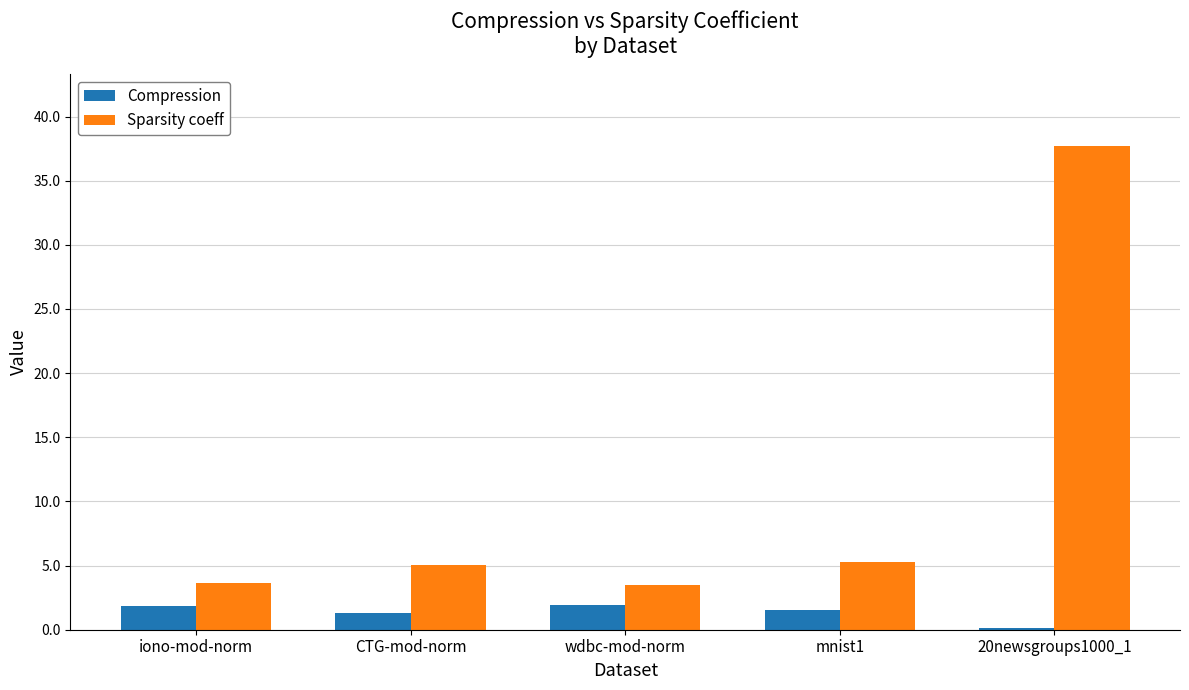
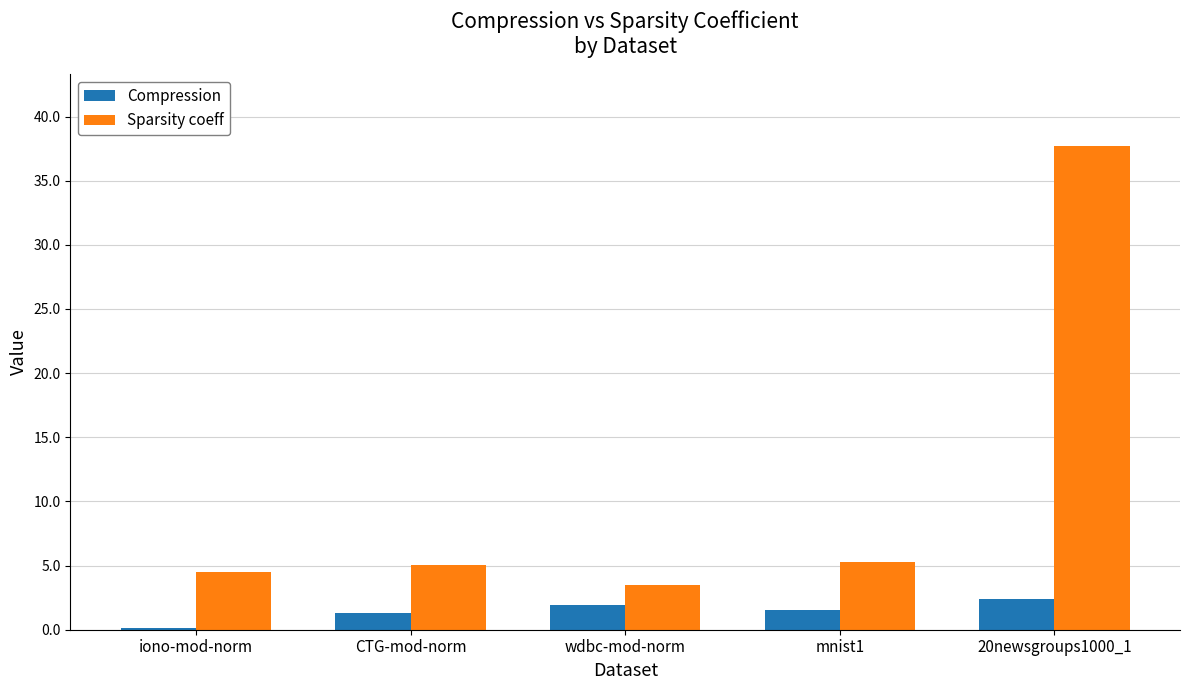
  {
    "Compression": {
-     "iono-mod-norm": 1.8,
+     "iono-mod-norm": 0.2,
      "CTG-mod-norm": 1.3,
      "wdbc-mod-norm": 2.0,
      "mnist1": 1.6,
-     "20newsgroups1000_1": 0.1
+     "20newsgroups1000_1": 2.4
    },
    "Sparsity coeff": {
-     "iono-mod-norm": 3.7,
+     "iono-mod-norm": 4.5,
      "CTG-mod-norm": 5.0,
      "wdbc-mod-norm": 3.5,
      "mnist1": 5.2,
      "20newsgroups1000_1": 37.7
    }
  }
